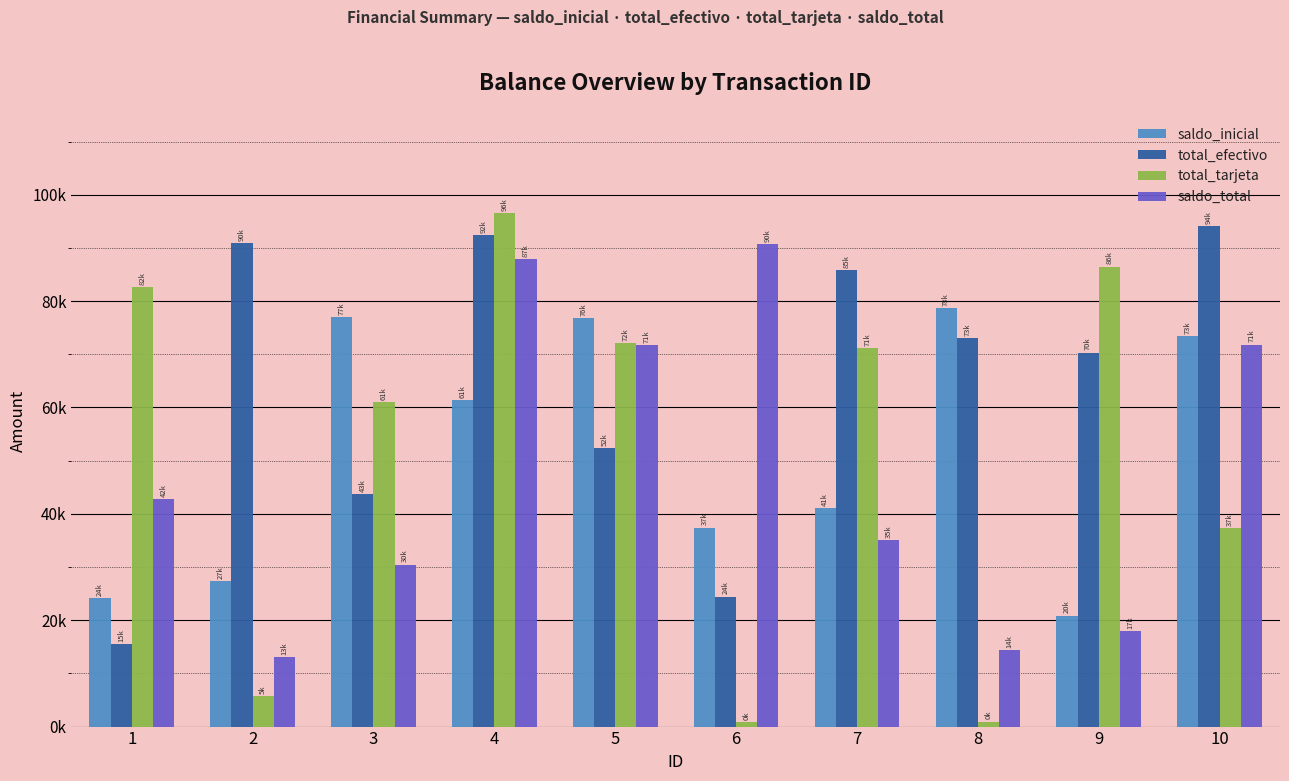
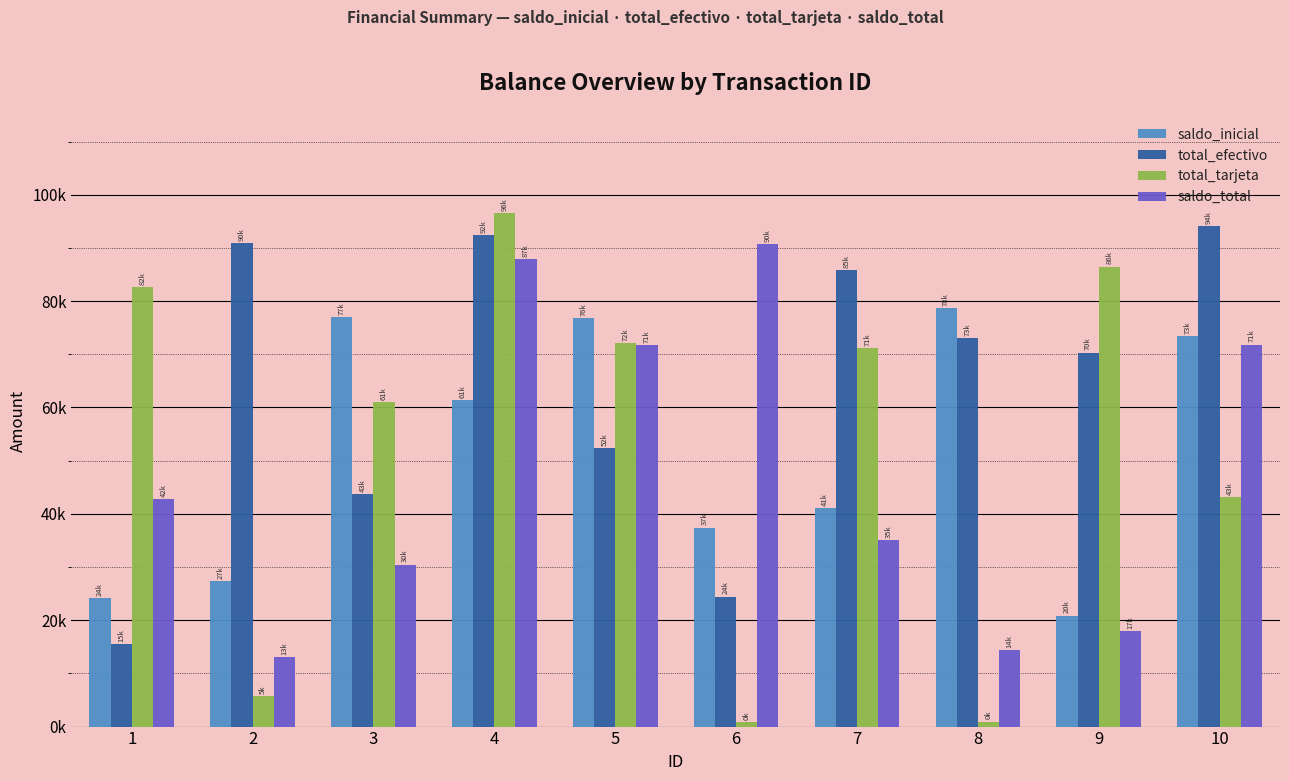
  {
    "saldo_inicial": {
      "1": "24k",
      "2": "27k",
      "3": "77k",
      "4": "61k",
      "6": "37k",
      "7": "41k"
    },
    "total_efectivo": {
      "4": "92k",
      "5": "52k",
      "6": "24k",
      "8": "73k",
      "9": "70k",
      "10": "94k"
    },
    "total_tarjeta": {
      "3": "61k",
      "4": "96k",
      "5": "72k",
      "7": "71k",
      "9": "86k",
-     "10": "37k"
+     "10": "43k"
    },
    "saldo_total": {
      "2": "13k",
      "3": "30k",
      "7": "35k",
      "8": "14k"
    }
  }
